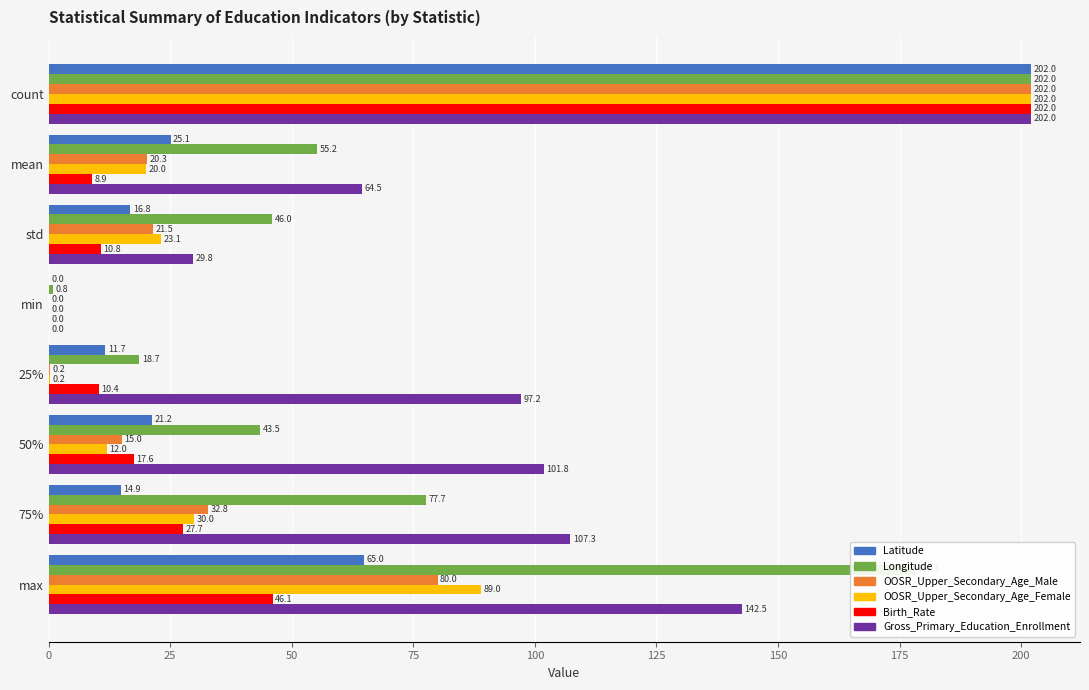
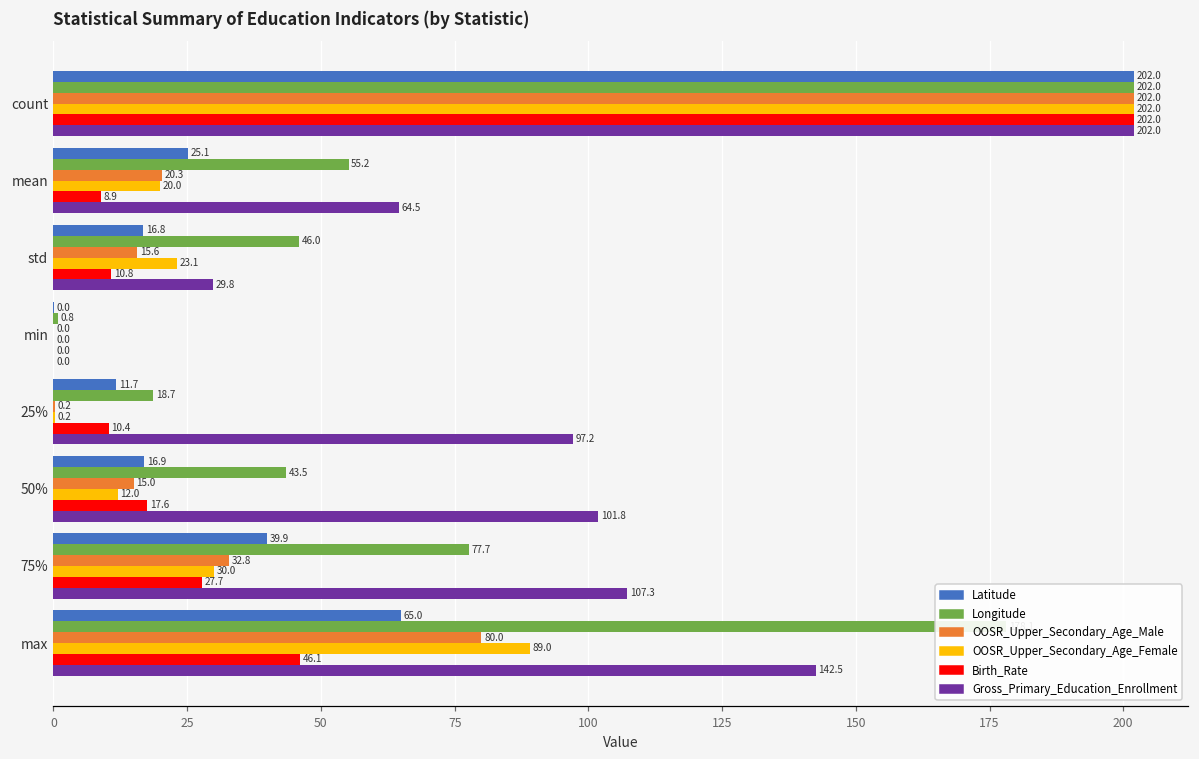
  {
    "Latitude": {
      "count": 202.0,
      "mean": 25.1,
      "std": 16.8,
      "min": 0.0,
      "25%": 11.7,
-     "50%": 21.2,
-     "75%": 14.9,
+     "50%": 16.9,
+     "75%": 39.9,
      "max": 65.0
    },
    "Longitude": {
      "count": 202.0,
      "mean": 55.2,
      "std": 46.0,
      "min": 0.8,
      "25%": 18.7,
      "50%": 43.5,
      "75%": 77.7
    },
    "OOSR_Upper_Secondary_Age_Male": {
      "count": 202.0,
      "mean": 20.3,
-     "std": 21.5,
+     "std": 15.6,
      "min": 0.0,
      "25%": 0.2,
      "50%": 15.0,
      "75%": 32.8,
      "max": 80.0
    },
    "OOSR_Upper_Secondary_Age_Female": {
      "count": 202.0,
      "mean": 20.0,
      "std": 23.1,
      "min": 0.0,
      "25%": 0.2,
      "50%": 12.0,
      "75%": 30.0,
      "max": 89.0
    },
    "Birth_Rate": {
      "count": 202.0,
      "mean": 8.9,
      "std": 10.8,
      "min": 0.0,
      "25%": 10.4,
      "50%": 17.6,
      "75%": 27.7,
      "max": 46.1
    },
    "Gross_Primary_Education_Enrollment": {
      "count": 202.0,
      "mean": 64.5,
      "std": 29.8,
      "min": 0.0,
      "25%": 97.2,
      "50%": 101.8,
      "75%": 107.3,
      "max": 142.5
    }
  }
